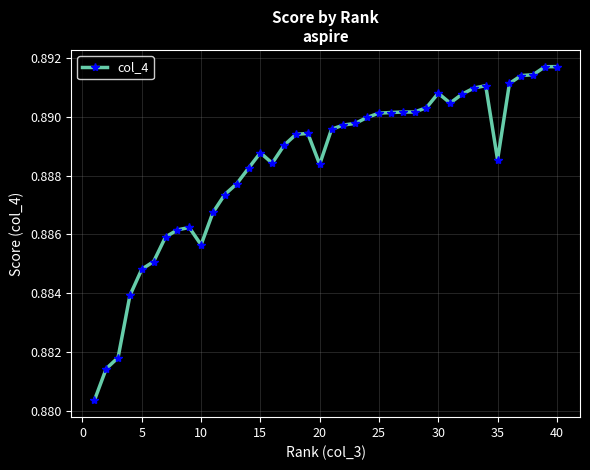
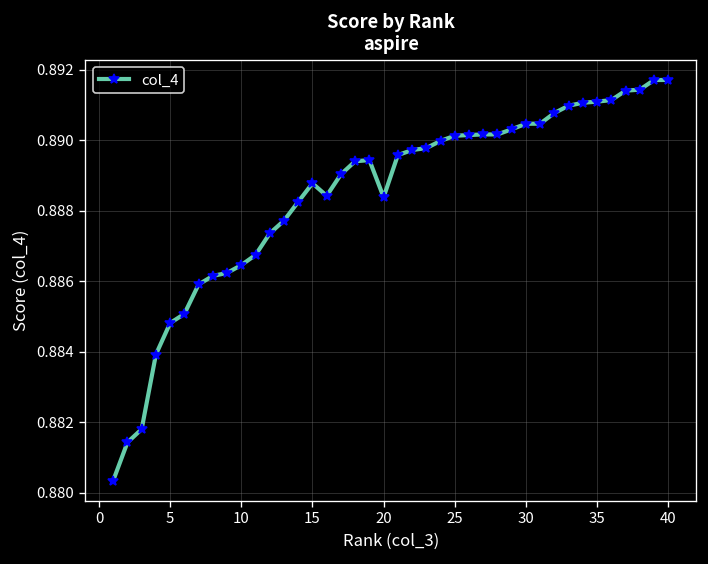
  {
    "5": 0.8848,
-   "10": 0.8856,
+   "10": 0.8865,
    "15": 0.8888,
    "20": 0.8884,
    "25": 0.8901,
-   "30": 0.8908,
-   "35": 0.8885,
+   "30": 0.8905,
+   "35": 0.8911,
    "40": 0.8917
  }
